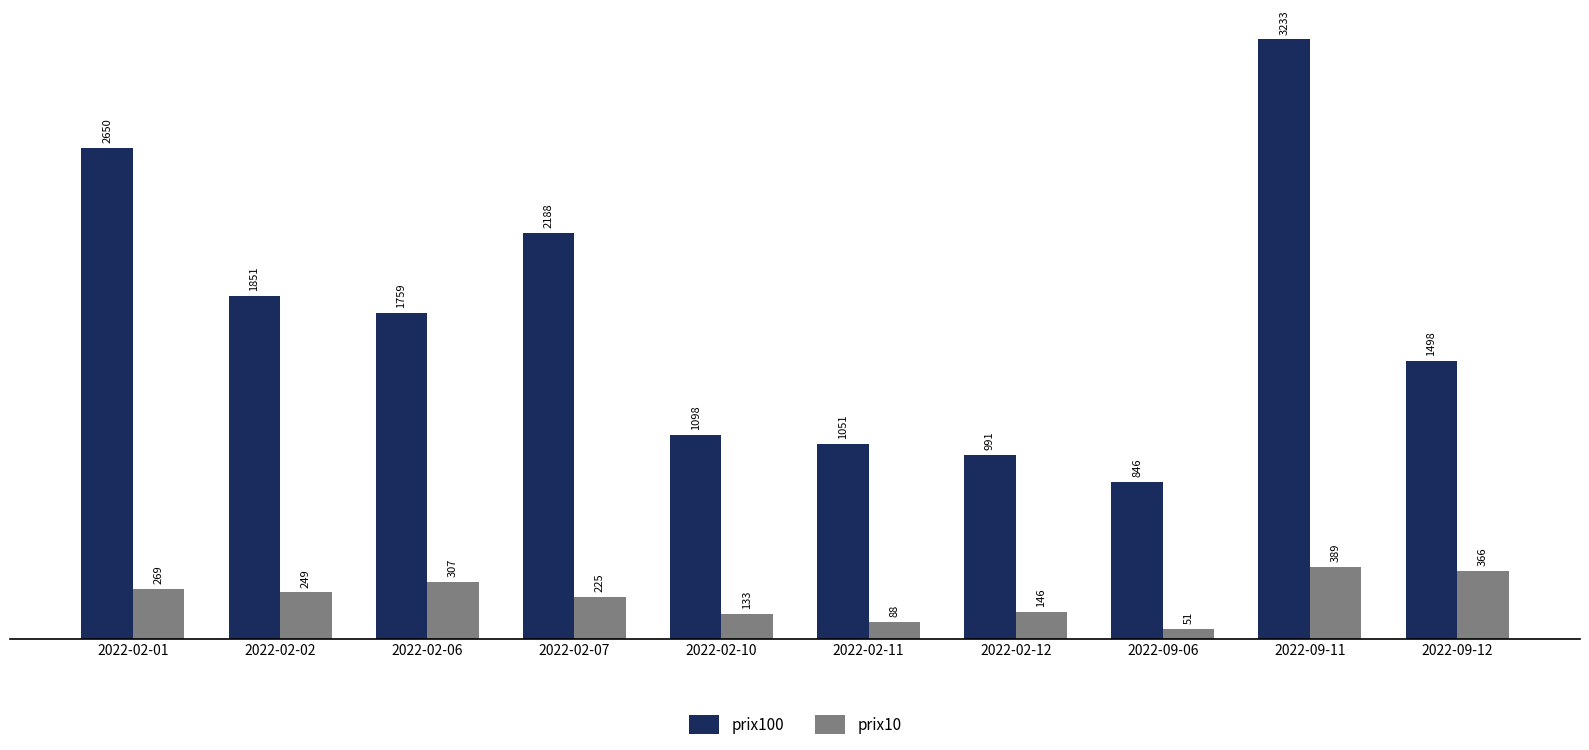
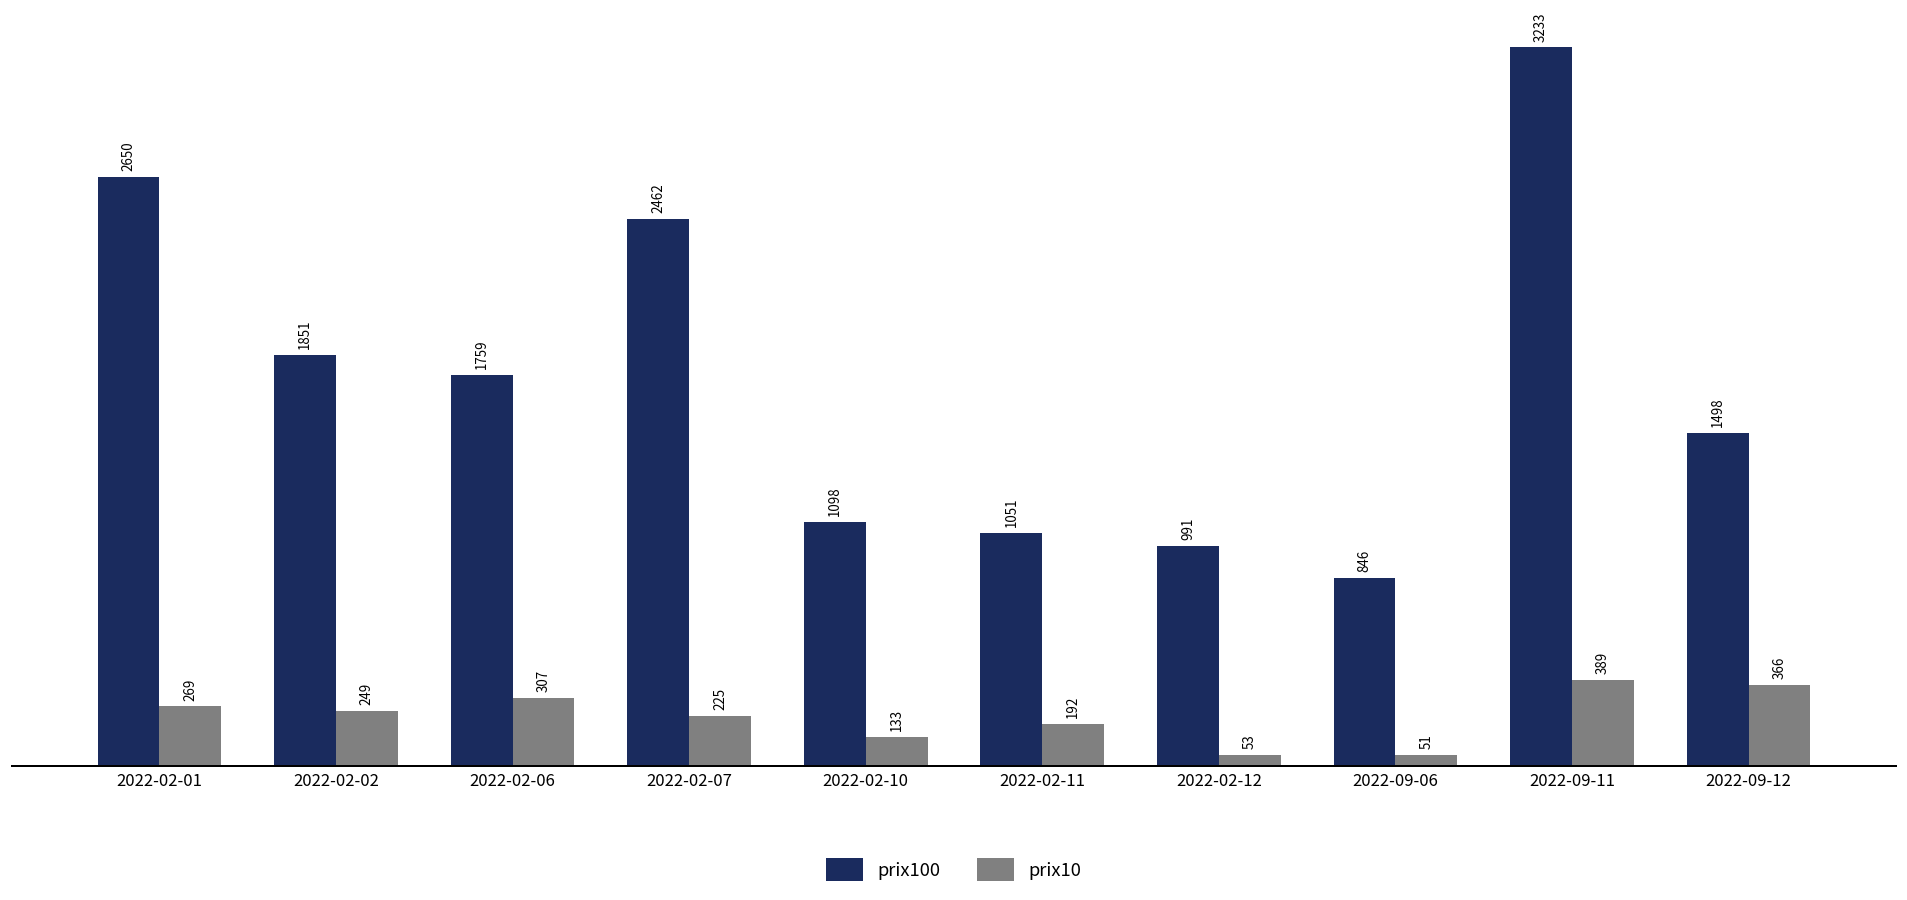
  {
    "prix100": {
      "2022-02-01": 2650,
      "2022-02-02": 1851,
      "2022-02-06": 1759,
-     "2022-02-07": 2188,
+     "2022-02-07": 2462,
      "2022-02-10": 1098,
      "2022-02-11": 1051,
      "2022-02-12": 991,
      "2022-09-06": 846,
      "2022-09-11": 3233,
      "2022-09-12": 1498
    },
    "prix10": {
      "2022-02-01": 269,
      "2022-02-02": 249,
      "2022-02-06": 307,
      "2022-02-07": 225,
      "2022-02-10": 133,
-     "2022-02-11": 88,
-     "2022-02-12": 146,
+     "2022-02-11": 192,
+     "2022-02-12": 53,
      "2022-09-06": 51,
      "2022-09-11": 389,
      "2022-09-12": 366
    }
  }
